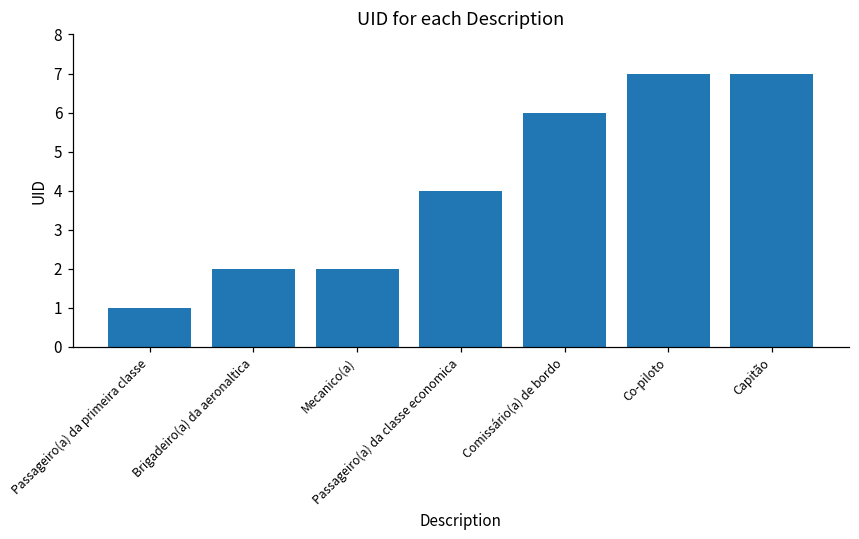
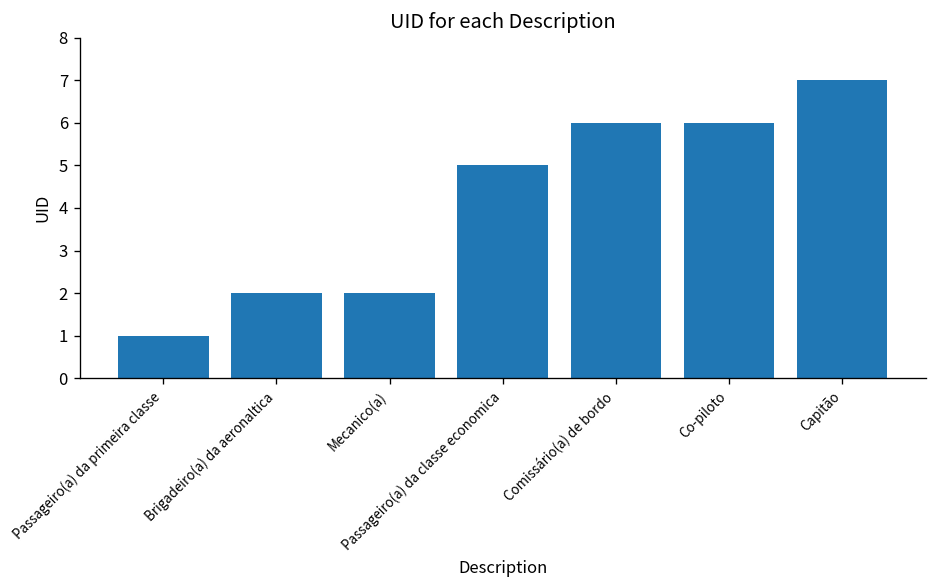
  {
    "Passageiro(a) da primeira classe": 1,
    "Brigadeiro(a) da aeronaltica": 2,
    "Mecanico(a)": 2,
-   "Passageiro(a) da classe economica": 4,
+   "Passageiro(a) da classe economica": 5,
    "Comissário(a) de bordo": 6,
-   "Co-piloto": 7,
+   "Co-piloto": 6,
    "Capitão": 7
  }
